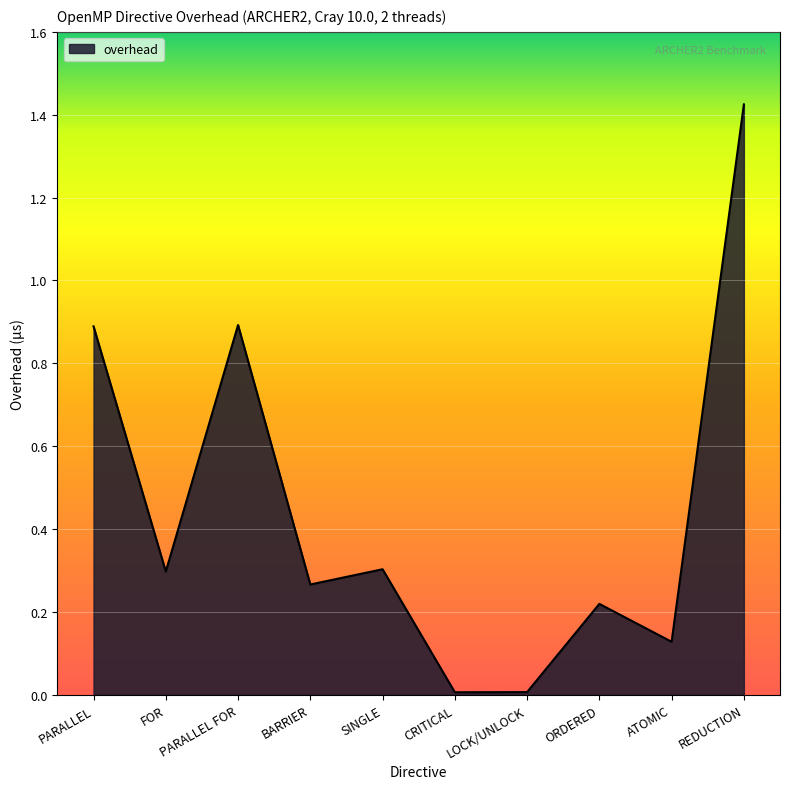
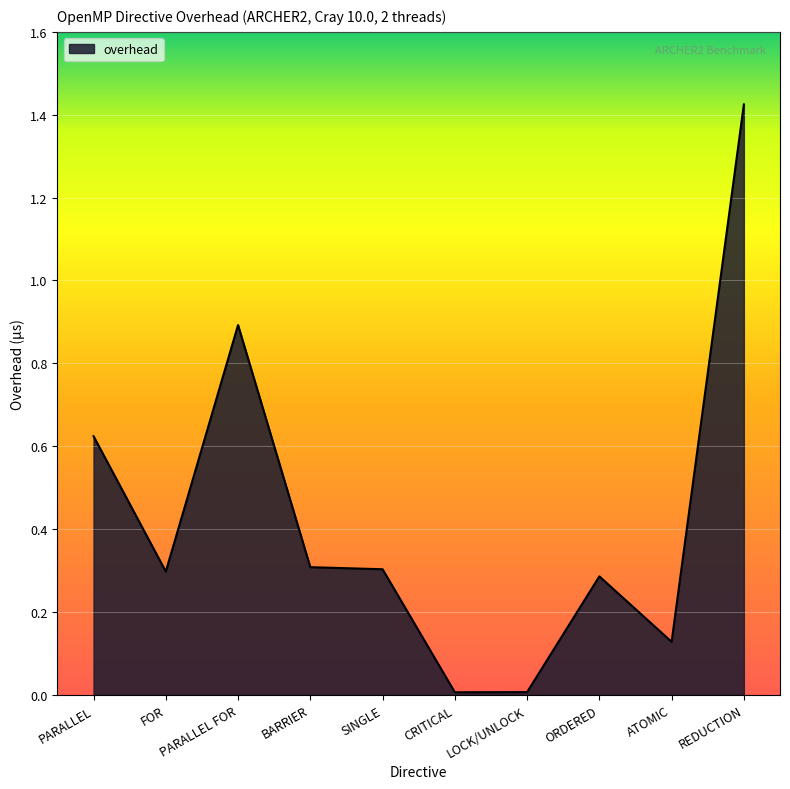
  {
-   "PARALLEL": 0.89,
+   "PARALLEL": 0.62,
    "FOR": 0.30,
    "PARALLEL FOR": 0.89,
-   "BARRIER": 0.27,
+   "BARRIER": 0.31,
    "SINGLE": 0.30,
    "CRITICAL": 0.01,
    "LOCK/UNLOCK": 0.01,
-   "ORDERED": 0.22,
+   "ORDERED": 0.29,
    "ATOMIC": 0.13,
    "REDUCTION": 1.43
  }
